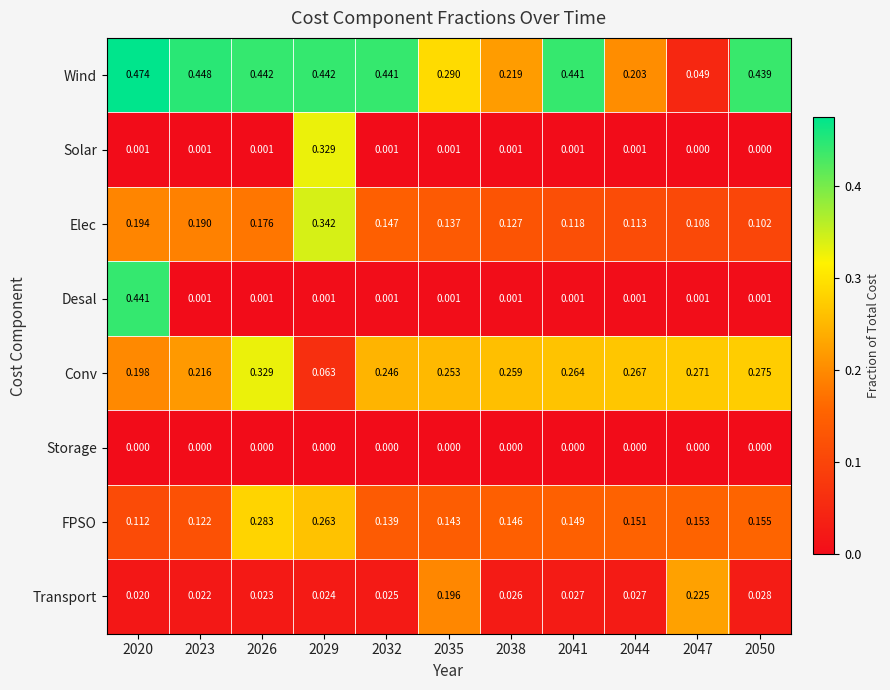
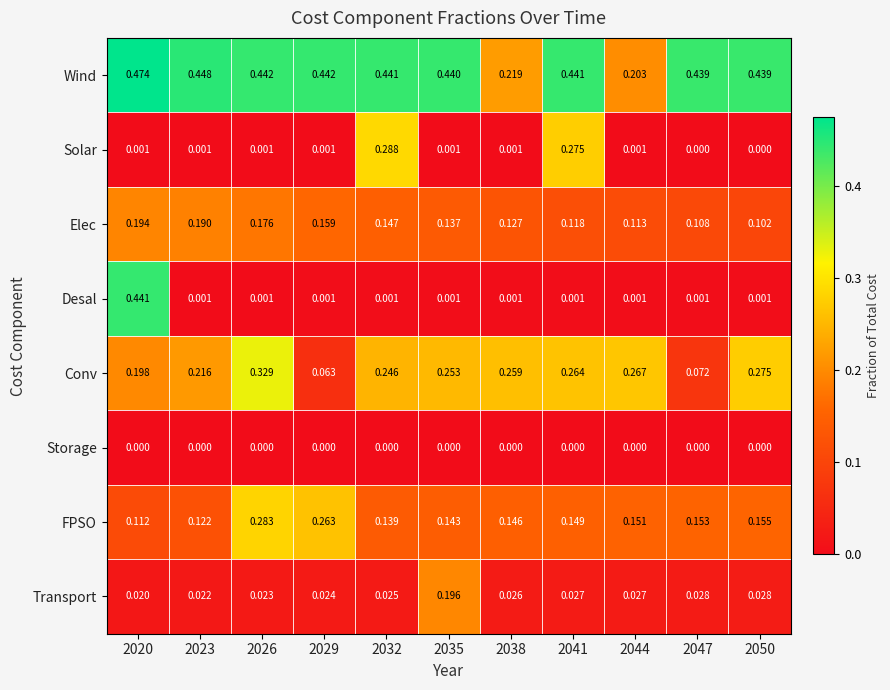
  {
    "Wind": {
      "2020": 0.474,
      "2023": 0.448,
      "2026": 0.442,
      "2029": 0.442,
      "2032": 0.441,
-     "2035": 0.290,
+     "2035": 0.440,
      "2038": 0.219,
      "2041": 0.441,
      "2044": 0.203,
-     "2047": 0.049,
+     "2047": 0.439,
      "2050": 0.439
    },
    "Solar": {
      "2020": 0.001,
      "2023": 0.001,
      "2026": 0.001,
-     "2029": 0.329,
-     "2032": 0.001,
+     "2029": 0.001,
+     "2032": 0.288,
      "2035": 0.001,
      "2038": 0.001,
-     "2041": 0.001,
+     "2041": 0.275,
      "2044": 0.001,
      "2047": 0.000,
      "2050": 0.000
    },
    "Elec": {
      "2020": 0.194,
      "2023": 0.190,
      "2026": 0.176,
-     "2029": 0.342,
+     "2029": 0.159,
      "2032": 0.147,
      "2035": 0.137,
      "2038": 0.127,
      "2041": 0.118,
      "2044": 0.113,
      "2047": 0.108,
      "2050": 0.102
    },
    "Desal": {
      "2020": 0.441,
      "2023": 0.001,
      "2026": 0.001,
      "2029": 0.001,
      "2032": 0.001,
      "2035": 0.001,
      "2038": 0.001,
      "2041": 0.001,
      "2044": 0.001,
      "2047": 0.001,
      "2050": 0.001
    },
    "Conv": {
      "2020": 0.198,
      "2023": 0.216,
      "2026": 0.329,
      "2029": 0.063,
      "2032": 0.246,
      "2035": 0.253,
      "2038": 0.259,
      "2041": 0.264,
      "2044": 0.267,
-     "2047": 0.271,
+     "2047": 0.072,
      "2050": 0.275
    },
    "Storage": {
      "2020": 0.000,
      "2023": 0.000,
      "2026": 0.000,
      "2029": 0.000,
      "2032": 0.000,
      "2035": 0.000,
      "2038": 0.000,
      "2041": 0.000,
      "2044": 0.000,
      "2047": 0.000,
      "2050": 0.000
    },
    "FPSO": {
      "2020": 0.112,
      "2023": 0.122,
      "2026": 0.283,
      "2029": 0.263,
      "2032": 0.139,
      "2035": 0.143,
      "2038": 0.146,
      "2041": 0.149,
      "2044": 0.151,
      "2047": 0.153,
      "2050": 0.155
    },
    "Transport": {
      "2020": 0.020,
      "2023": 0.022,
      "2026": 0.023,
      "2029": 0.024,
      "2032": 0.025,
      "2035": 0.196,
      "2038": 0.026,
      "2041": 0.027,
      "2044": 0.027,
-     "2047": 0.225,
+     "2047": 0.028,
      "2050": 0.028
    }
  }
